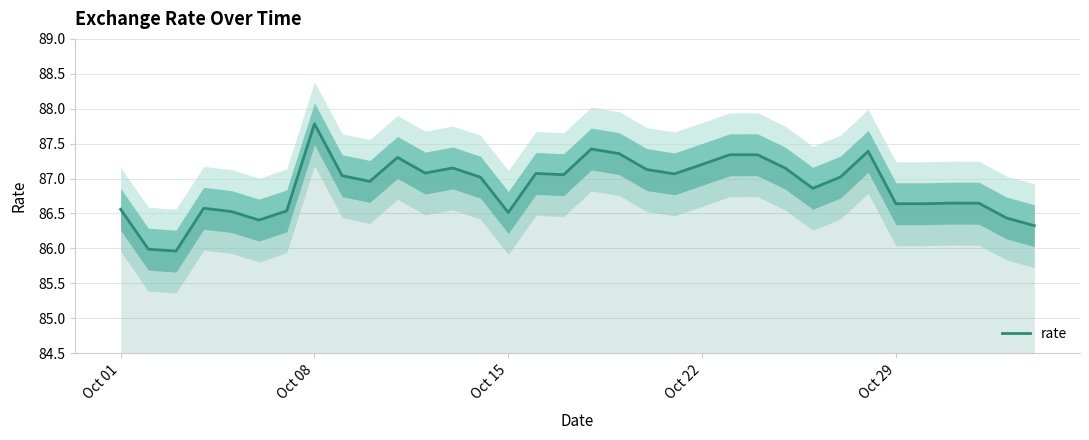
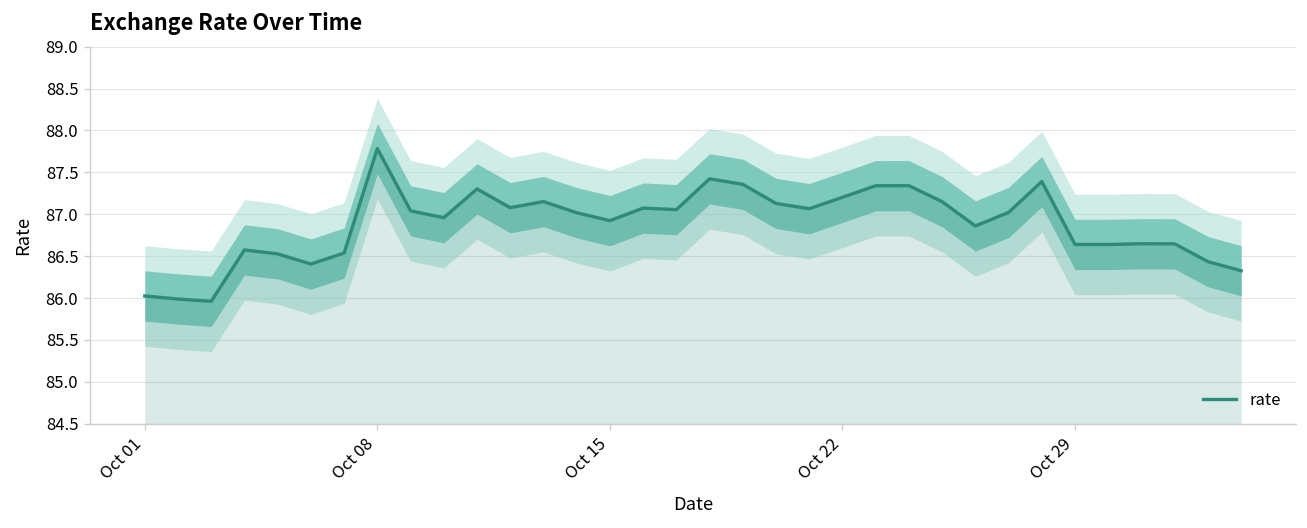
  {
    "rate": {
-     "Oct 01": 86.6,
+     "Oct 01": 86.0,
      "Oct 08": 87.8,
-     "Oct 15": 86.5,
+     "Oct 15": 86.9,
      "Oct 22": 87.2,
      "Oct 29": 86.6
    }
  }
